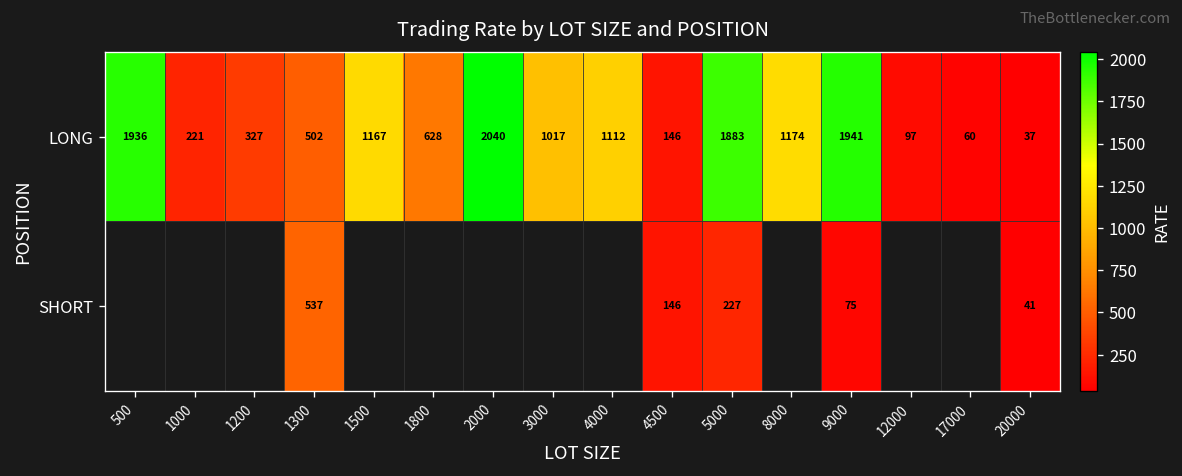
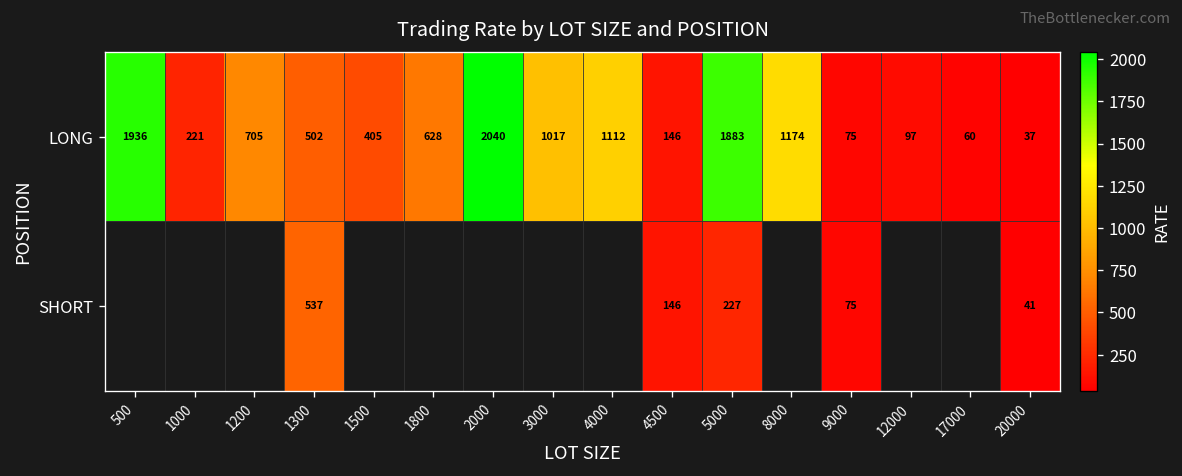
  {
    "LONG": {
      "500": 1936,
      "1000": 221,
-     "1200": 327,
+     "1200": 705,
      "1300": 502,
-     "1500": 1167,
+     "1500": 405,
      "1800": 628,
      "2000": 2040,
      "3000": 1017,
      "4000": 1112,
      "4500": 146,
      "5000": 1883,
      "8000": 1174,
-     "9000": 1941,
+     "9000": 75,
      "12000": 97,
      "17000": 60,
      "20000": 37
    },
    "SHORT": {
      "1300": 537,
      "4500": 146,
      "5000": 227,
      "9000": 75,
      "20000": 41
    }
  }
